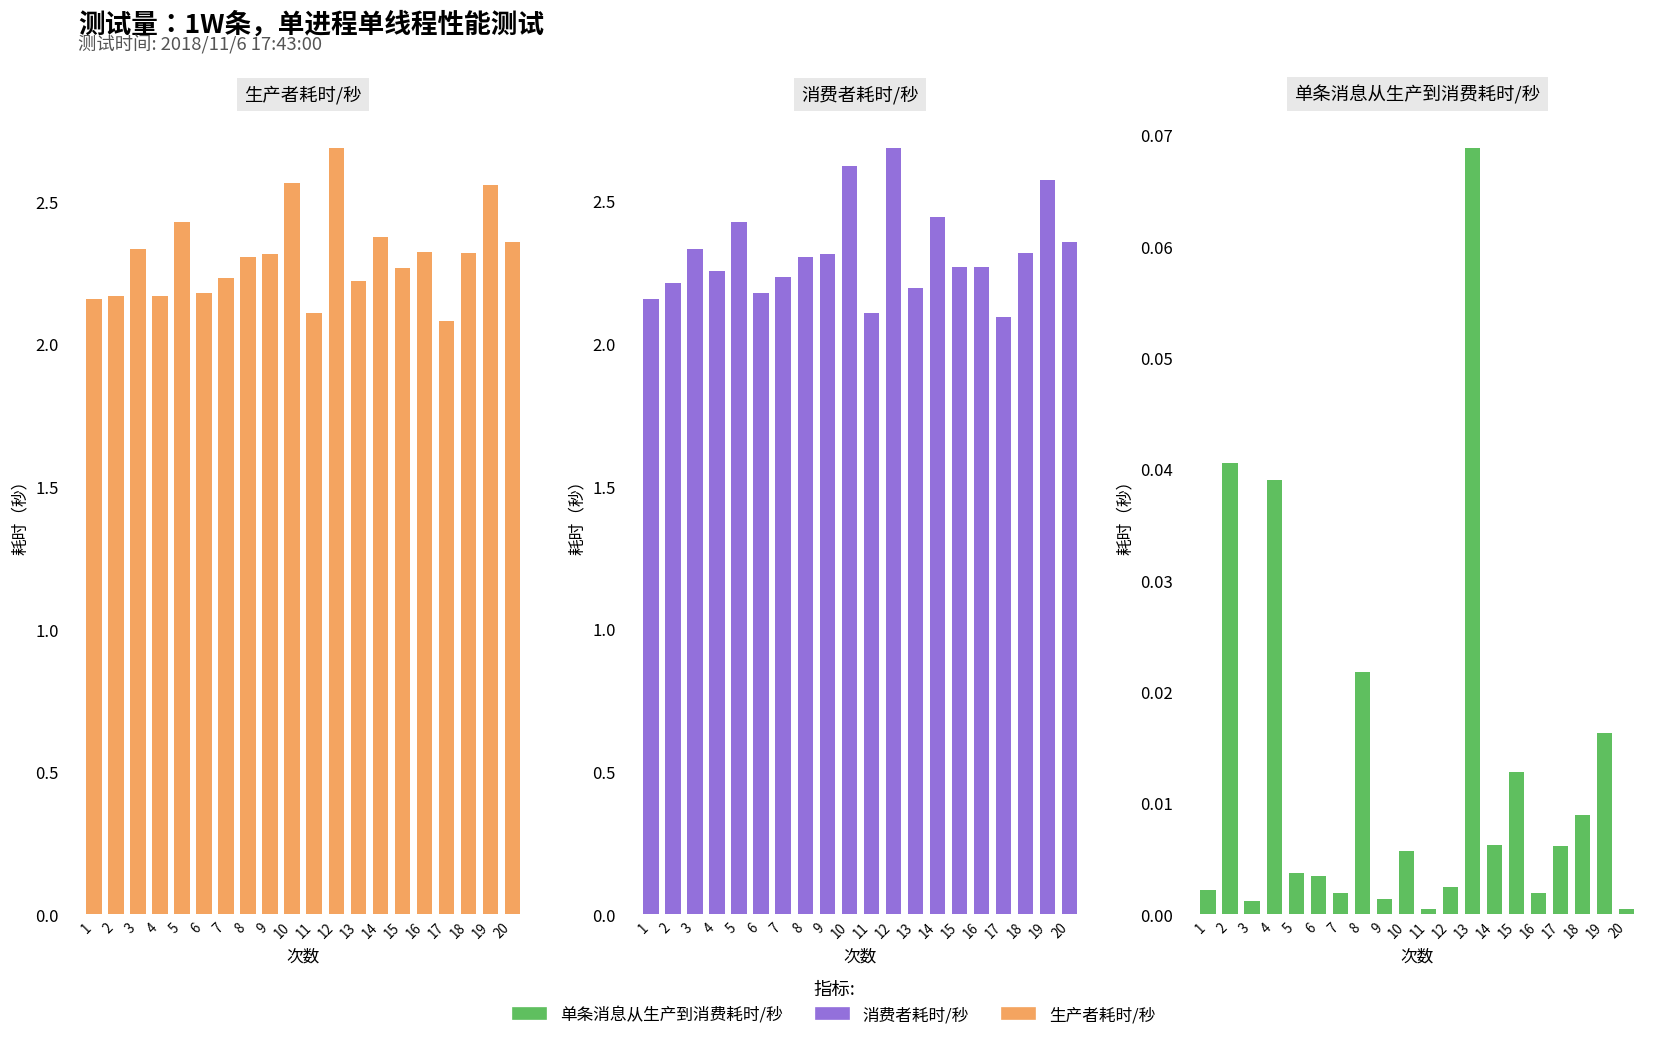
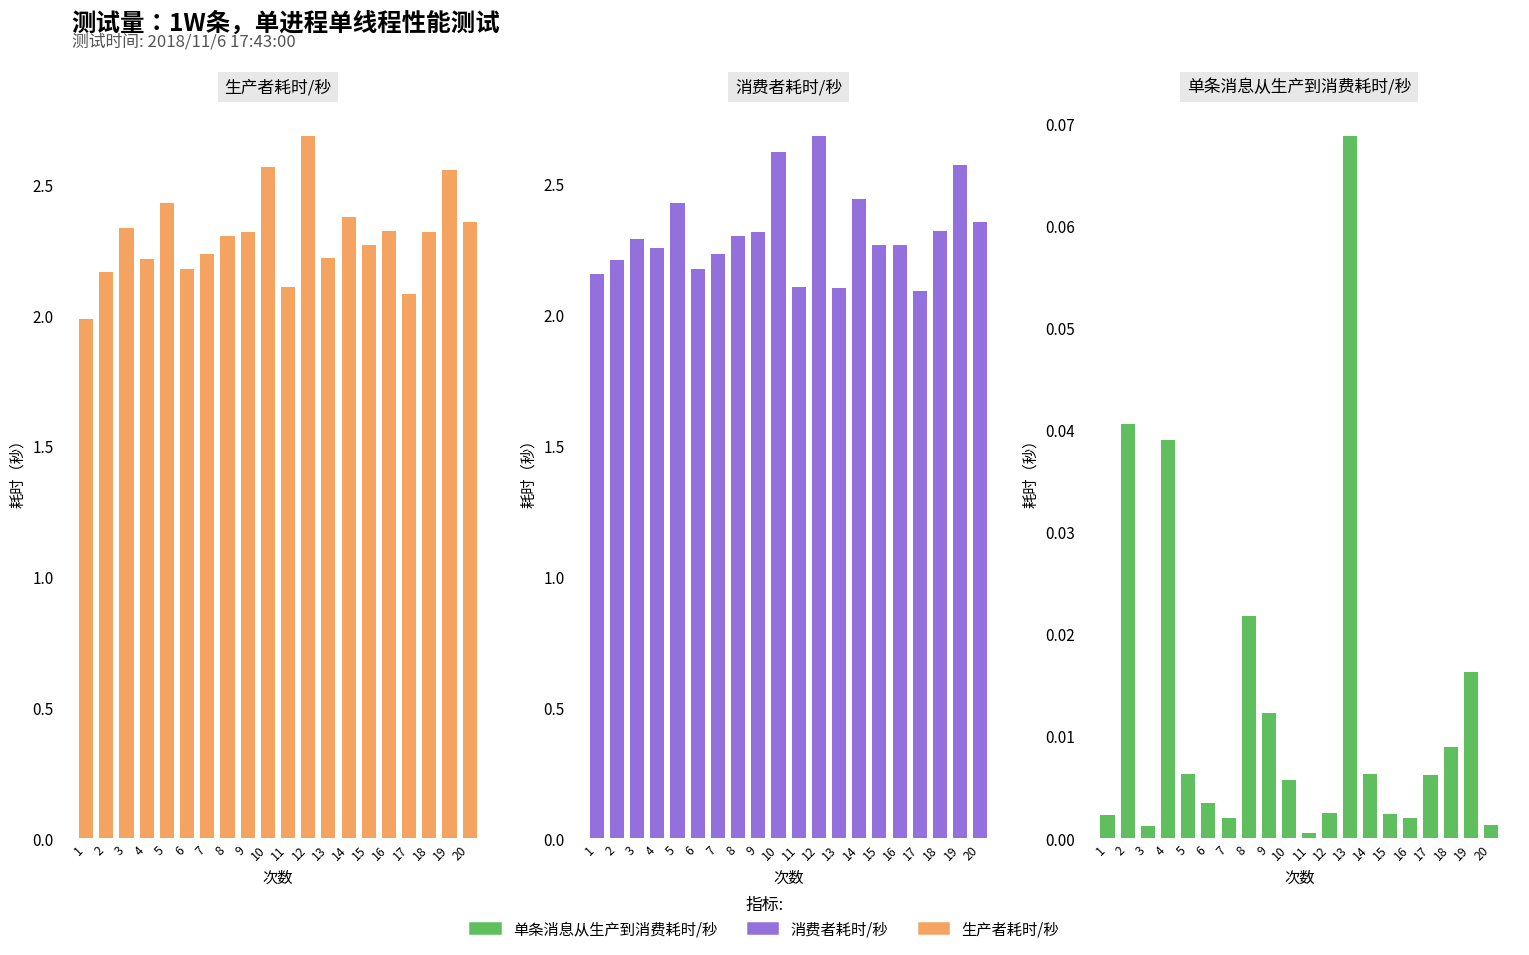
  {
    "生产者耗时/秒": {
-     "1": 2.16,
+     "1": 1.98,
      "2": 2.17,
      "3": 2.33,
-     "4": 2.17,
+     "4": 2.21,
      "5": 2.43,
      "6": 2.18,
      "7": 2.23,
      "8": 2.30,
      "9": 2.32,
      "10": 2.56,
      "11": 2.11,
      "12": 2.69,
      "13": 2.22,
      "14": 2.37,
      "15": 2.27,
      "16": 2.32,
      "17": 2.08,
      "18": 2.32,
      "19": 2.56,
      "20": 2.36
    },
    "消费者耗时/秒": {
      "1": 2.16,
      "2": 2.21,
-     "3": 2.33,
+     "3": 2.29,
      "4": 2.26,
      "5": 2.43,
      "6": 2.18,
      "7": 2.23,
      "8": 2.30,
      "9": 2.32,
      "10": 2.62,
      "11": 2.11,
      "12": 2.68,
-     "13": 2.20,
+     "13": 2.10,
      "14": 2.44,
      "15": 2.27,
      "16": 2.27,
      "17": 2.09,
      "18": 2.32,
      "19": 2.57,
      "20": 2.36
    },
    "单条消息从生产到消费耗时/秒": {
      "1": 0.002,
      "2": 0.041,
      "3": 0.001,
      "4": 0.039,
-     "5": 0.004,
+     "5": 0.006,
      "6": 0.003,
      "7": 0.002,
      "8": 0.022,
-     "9": 0.001,
+     "9": 0.012,
      "10": 0.006,
      "11": 0.000,
      "12": 0.002,
      "13": 0.069,
      "14": 0.006,
-     "15": 0.013,
+     "15": 0.002,
      "16": 0.002,
      "17": 0.006,
      "18": 0.009,
      "19": 0.016,
-     "20": 0.000
+     "20": 0.001
    }
  }
